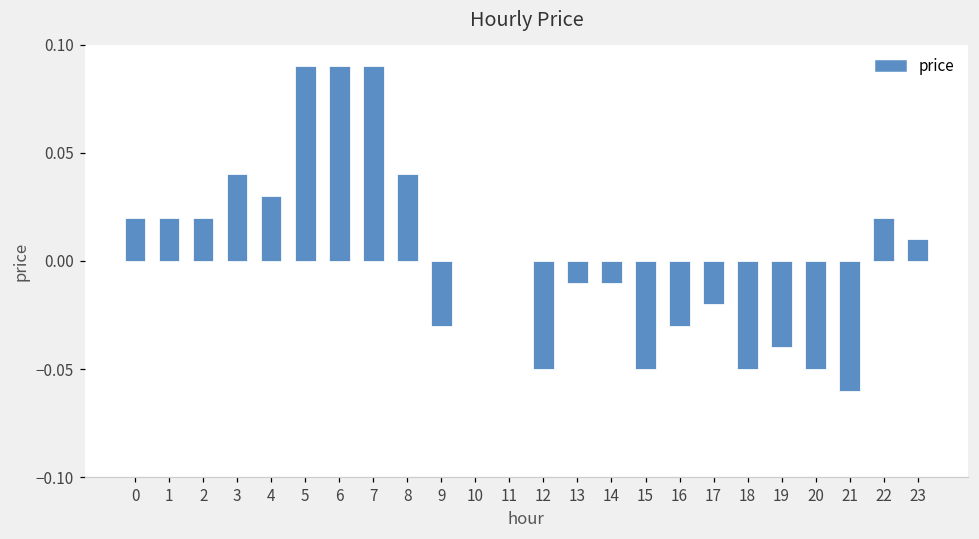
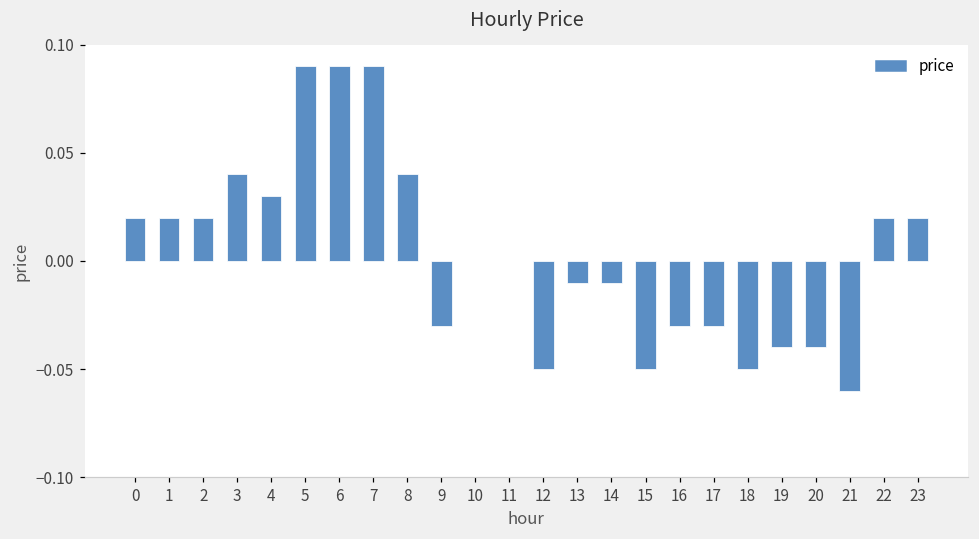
  {
    "0": 0.02,
    "1": 0.02,
    "2": 0.02,
    "3": 0.04,
    "4": 0.03,
    "5": 0.09,
    "6": 0.09,
    "7": 0.09,
    "8": 0.04,
    "9": -0.03,
    "10": 0.00,
    "11": 0.00,
    "12": -0.05,
    "13": -0.01,
    "14": -0.01,
    "15": -0.05,
    "16": -0.03,
-   "17": -0.02,
+   "17": -0.03,
    "18": -0.05,
    "19": -0.04,
-   "20": -0.05,
+   "20": -0.04,
    "21": -0.06,
    "22": 0.02,
-   "23": 0.01
+   "23": 0.02
  }
